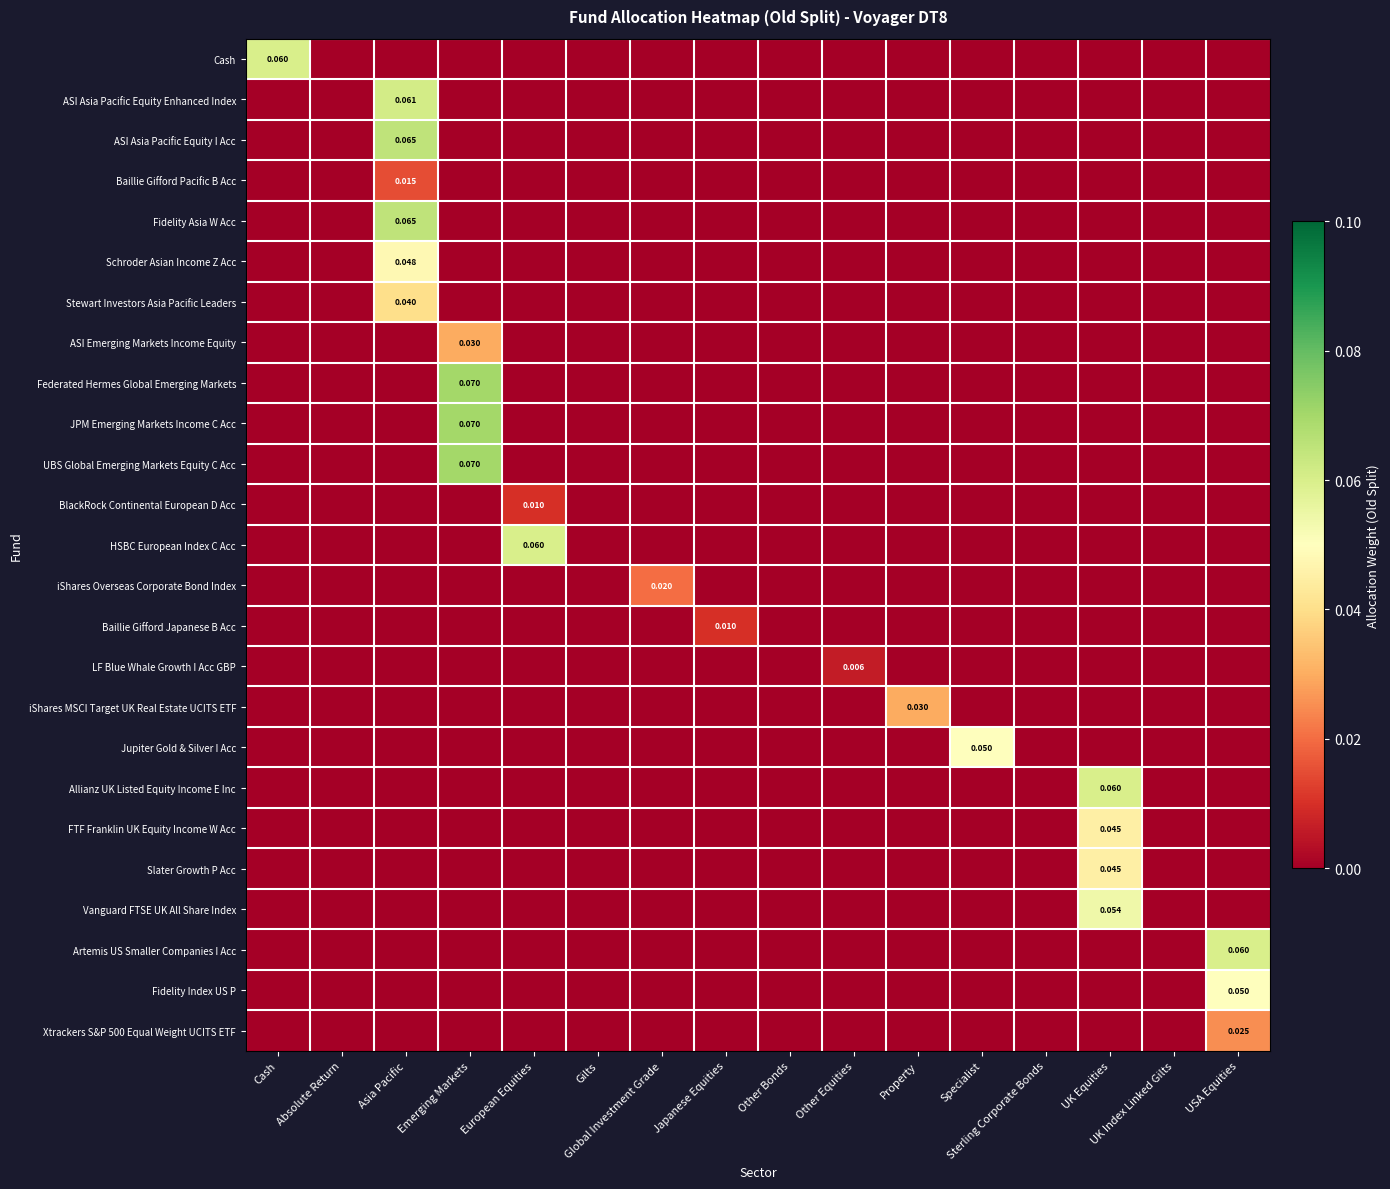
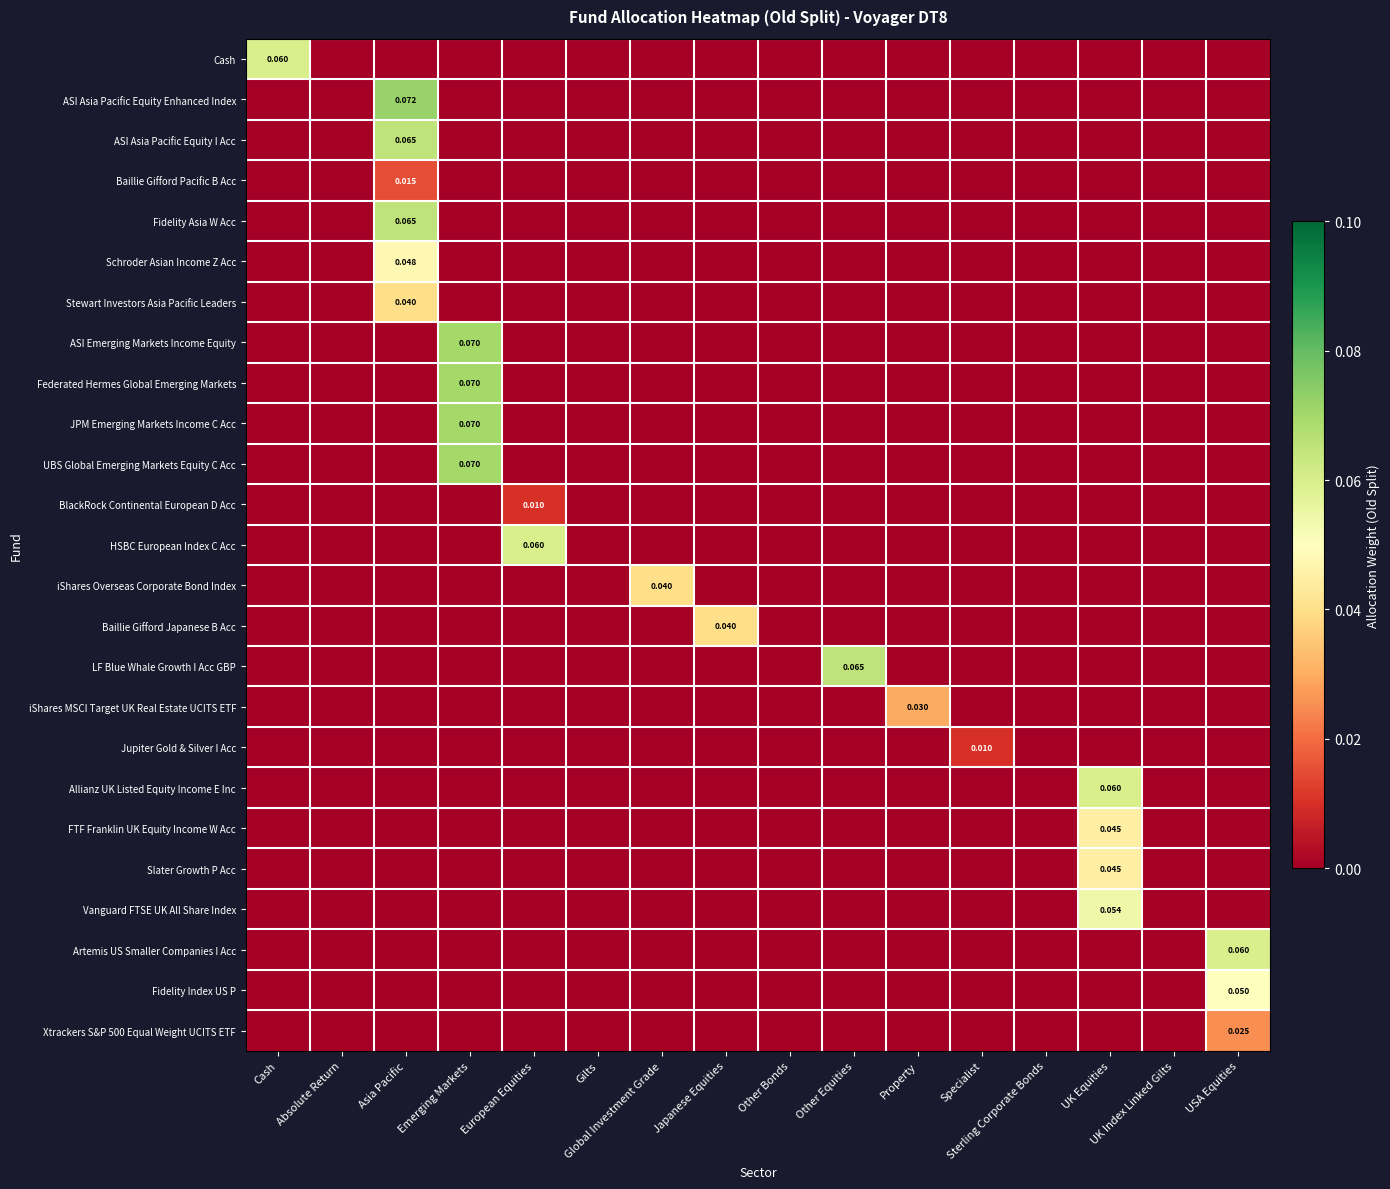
  {
    "Cash": {
      "Cash": 0.060
    },
    "ASI Asia Pacific Equity Enhanced Index": {
-     "Asia Pacific": 0.061
+     "Asia Pacific": 0.072
    },
    "ASI Asia Pacific Equity I Acc": {
      "Asia Pacific": 0.065
    },
    "Baillie Gifford Pacific B Acc": {
      "Asia Pacific": 0.015
    },
    "Fidelity Asia W Acc": {
      "Asia Pacific": 0.065
    },
    "Schroder Asian Income Z Acc": {
      "Asia Pacific": 0.048
    },
    "Stewart Investors Asia Pacific Leaders": {
      "Asia Pacific": 0.040
    },
    "ASI Emerging Markets Income Equity": {
-     "Emerging Markets": 0.030
+     "Emerging Markets": 0.070
    },
    "Federated Hermes Global Emerging Markets": {
      "Emerging Markets": 0.070
    },
    "JPM Emerging Markets Income C Acc": {
      "Emerging Markets": 0.070
    },
    "UBS Global Emerging Markets Equity C Acc": {
      "Emerging Markets": 0.070
    },
    "BlackRock Continental European D Acc": {
      "European Equities": 0.010
    },
    "HSBC European Index C Acc": {
      "European Equities": 0.060
    },
    "iShares Overseas Corporate Bond Index": {
-     "Global Investment Grade": 0.020
+     "Global Investment Grade": 0.040
    },
    "Baillie Gifford Japanese B Acc": {
-     "Japanese Equities": 0.010
+     "Japanese Equities": 0.040
    },
    "LF Blue Whale Growth I Acc GBP": {
-     "Other Equities": 0.006
+     "Other Equities": 0.065
    },
    "iShares MSCI Target UK Real Estate UCITS ETF": {
      "Property": 0.030
    },
    "Jupiter Gold & Silver I Acc": {
-     "Specialist": 0.050
+     "Specialist": 0.010
    },
    "Allianz UK Listed Equity Income E Inc": {
      "UK Equities": 0.060
    },
    "FTF Franklin UK Equity Income W Acc": {
      "UK Equities": 0.045
    },
    "Slater Growth P Acc": {
      "UK Equities": 0.045
    },
    "Vanguard FTSE UK All Share Index": {
      "UK Equities": 0.054
    },
    "Artemis US Smaller Companies I Acc": {
      "USA Equities": 0.060
    },
    "Fidelity Index US P": {
      "USA Equities": 0.050
    },
    "Xtrackers S&P 500 Equal Weight UCITS ETF": {
      "USA Equities": 0.025
    }
  }
